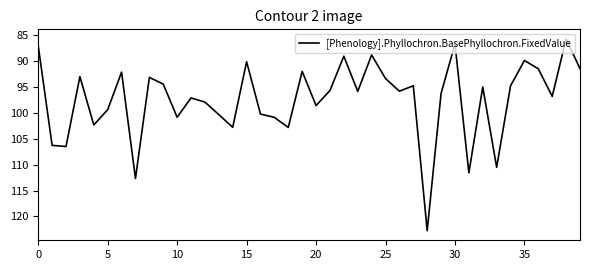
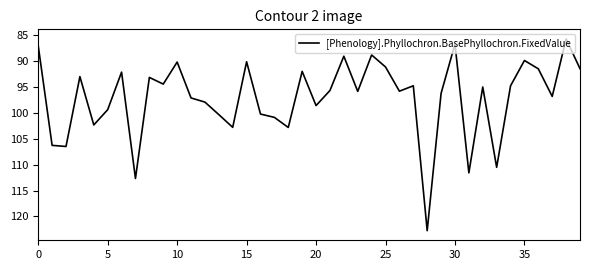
  {
    "0": 87,
    "5": 99,
-   "10": 101,
+   "10": 90,
    "15": 90,
    "20": 99,
-   "25": 93,
+   "25": 91,
    "35": 90
  }
